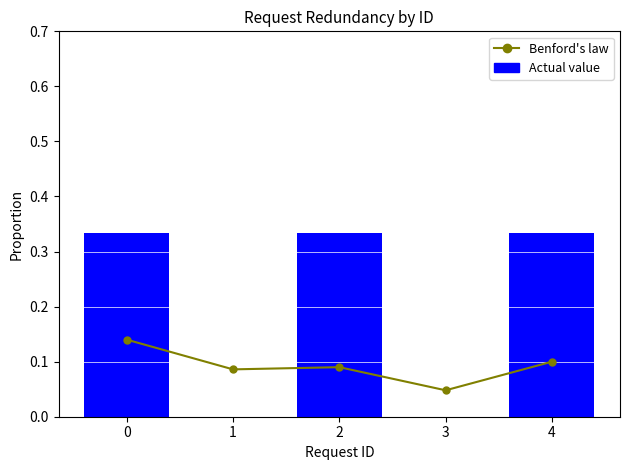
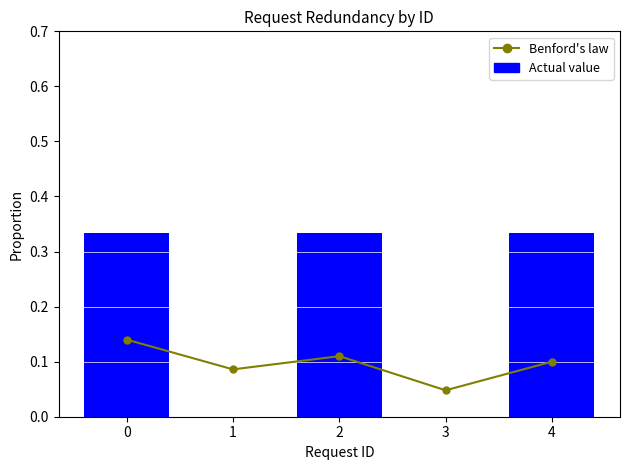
  {
    "Benford's law": {
      "0": 0.14,
      "1": 0.09,
-     "2": 0.09,
+     "2": 0.11,
      "3": 0.05,
      "4": 0.10
    },
    "Actual value": {
      "0": 0.33,
      "1": 0.00,
      "2": 0.33,
      "3": 0.00,
      "4": 0.33
    }
  }
